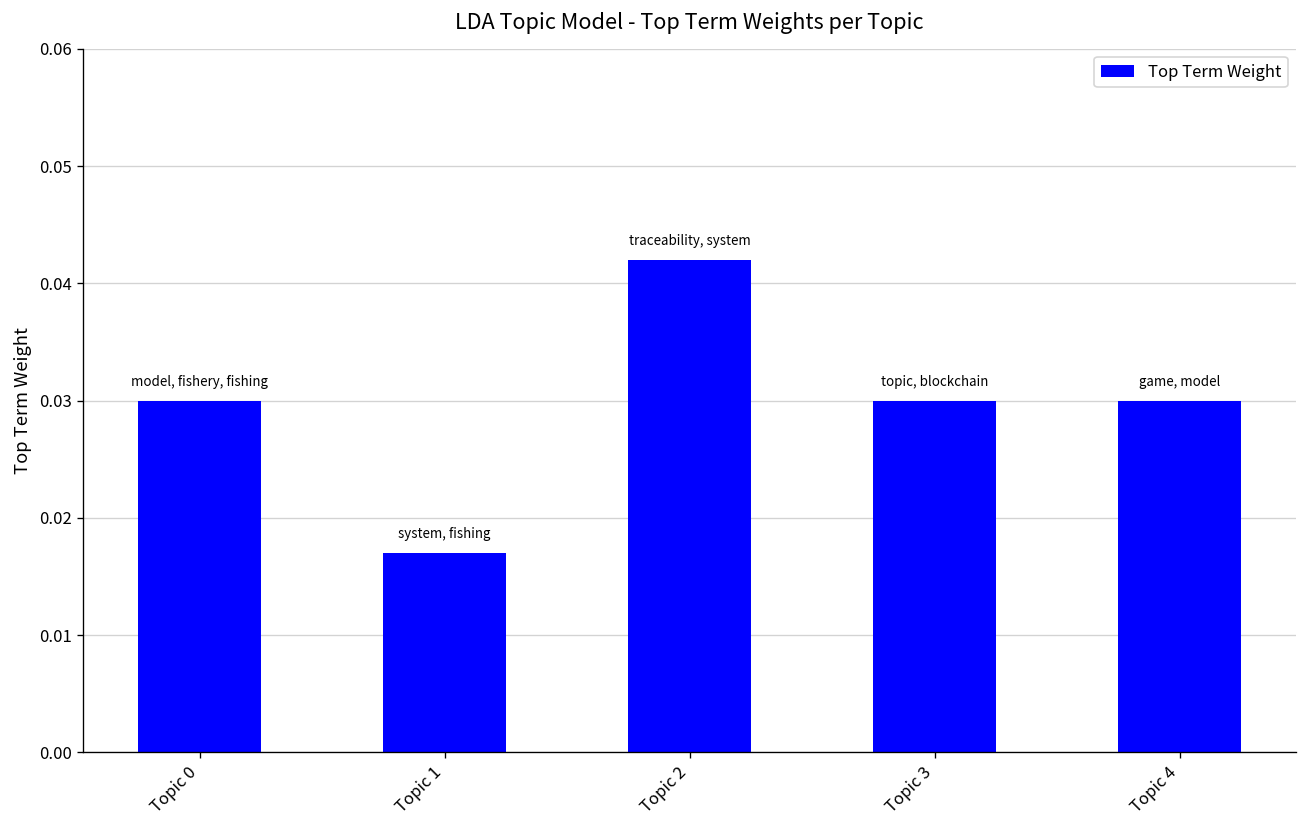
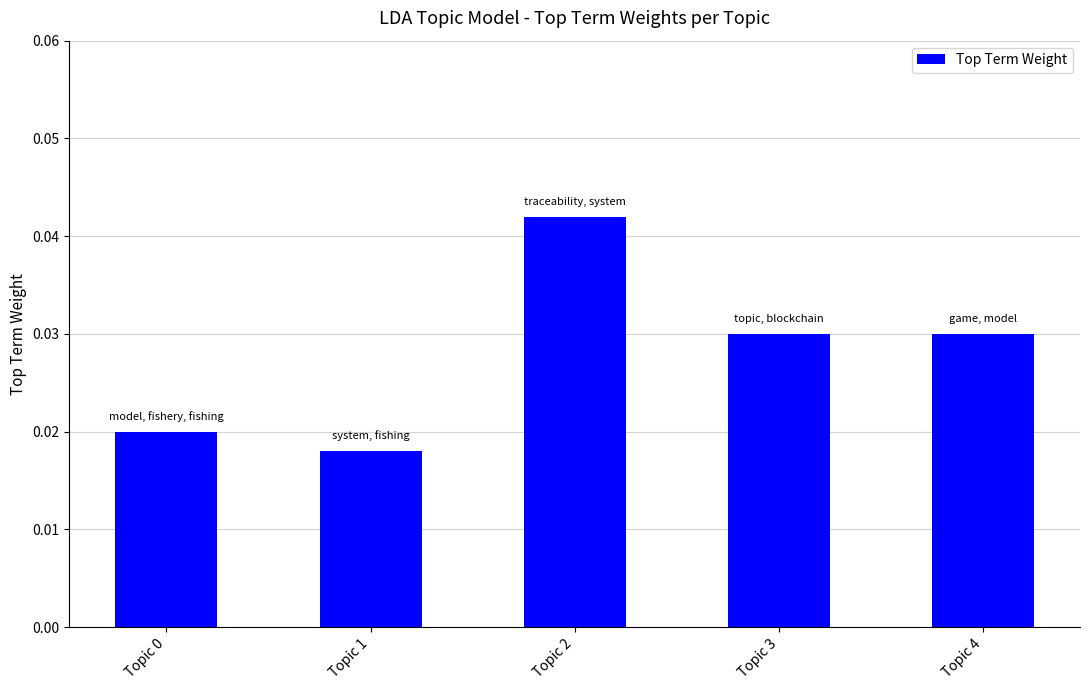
  {
-   "Topic 0": 0.03,
-   "Topic 1": 0.017,
+   "Topic 0": 0.02,
+   "Topic 1": 0.018,
    "Topic 2": 0.042,
    "Topic 3": 0.030,
    "Topic 4": 0.030
  }
